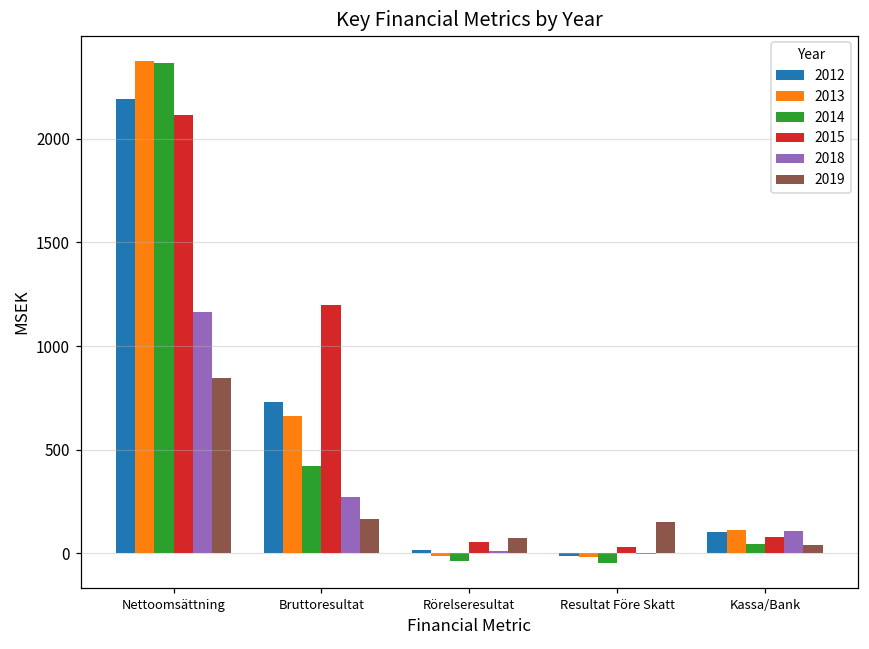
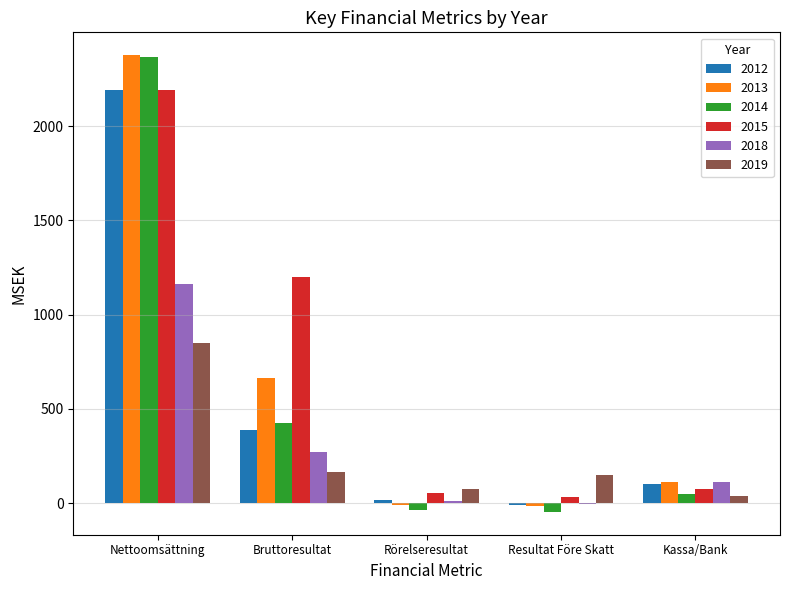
  {
    "2012": {
      "Nettoomsättning": 2190,
-     "Bruttoresultat": 730,
+     "Bruttoresultat": 390,
      "Rörelseresultat": 10,
      "Kassa/Bank": 100
    },
    "2013": {
      "Nettoomsättning": 2380,
      "Bruttoresultat": 660,
      "Resultat Före Skatt": -20,
      "Kassa/Bank": 110
    },
    "2014": {
      "Nettoomsättning": 2370,
      "Bruttoresultat": 420,
      "Rörelseresultat": -40,
      "Resultat Före Skatt": -50,
      "Kassa/Bank": 50
    },
    "2015": {
-     "Nettoomsättning": 2120,
+     "Nettoomsättning": 2190,
      "Bruttoresultat": 1200,
      "Rörelseresultat": 50,
      "Resultat Före Skatt": 30,
      "Kassa/Bank": 80
    },
    "2018": {
      "Nettoomsättning": 1170,
      "Bruttoresultat": 270,
      "Kassa/Bank": 110
    },
    "2019": {
      "Nettoomsättning": 850,
      "Bruttoresultat": 170,
      "Rörelseresultat": 70,
      "Resultat Före Skatt": 150,
      "Kassa/Bank": 40
    }
  }
